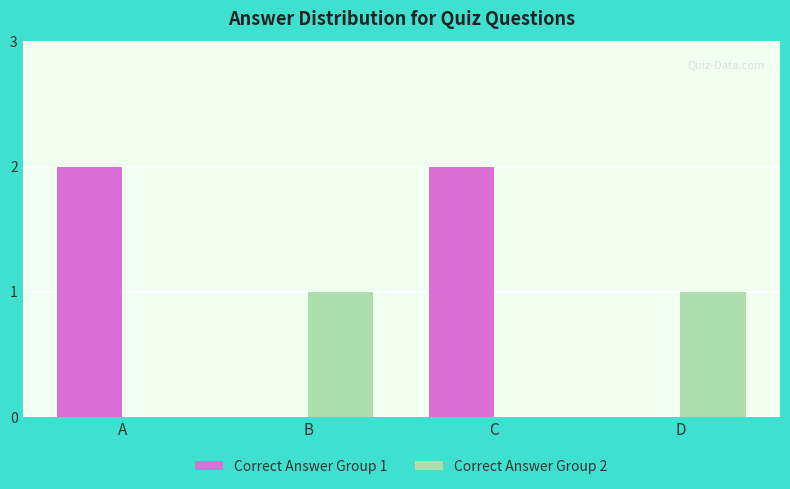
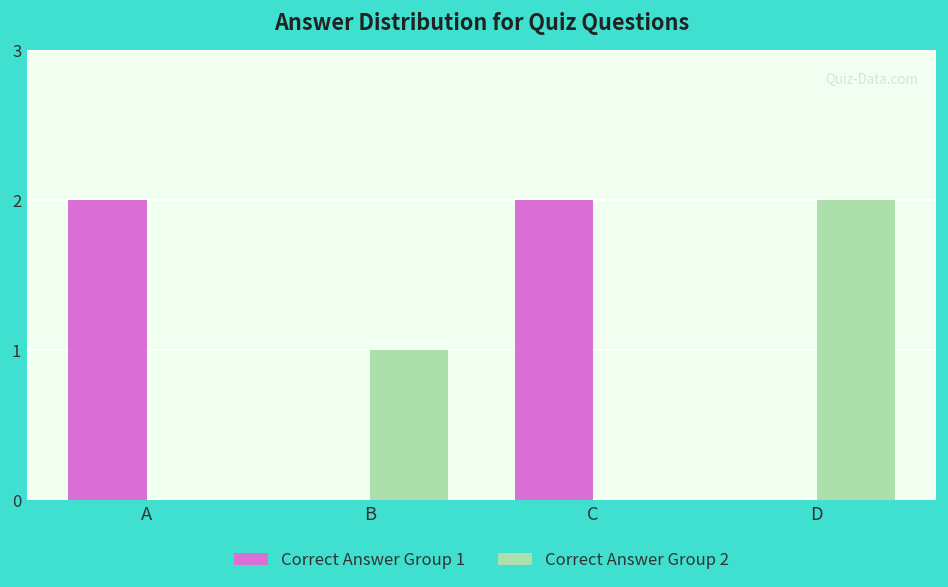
  {
    "Correct Answer Group 1": {
      "A": 2,
      "B": 0,
      "C": 2,
      "D": 0
    },
    "Correct Answer Group 2": {
      "A": 0,
      "B": 1,
      "C": 0,
-     "D": 1
+     "D": 2
    }
  }
